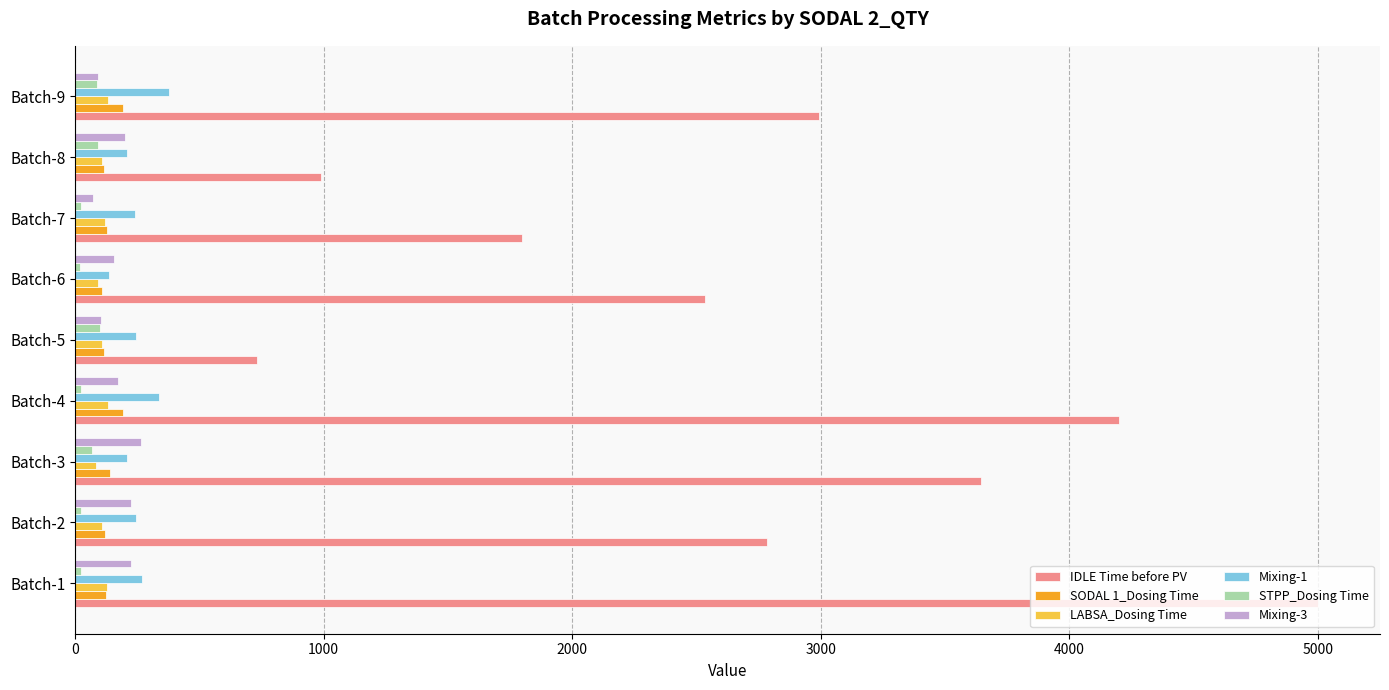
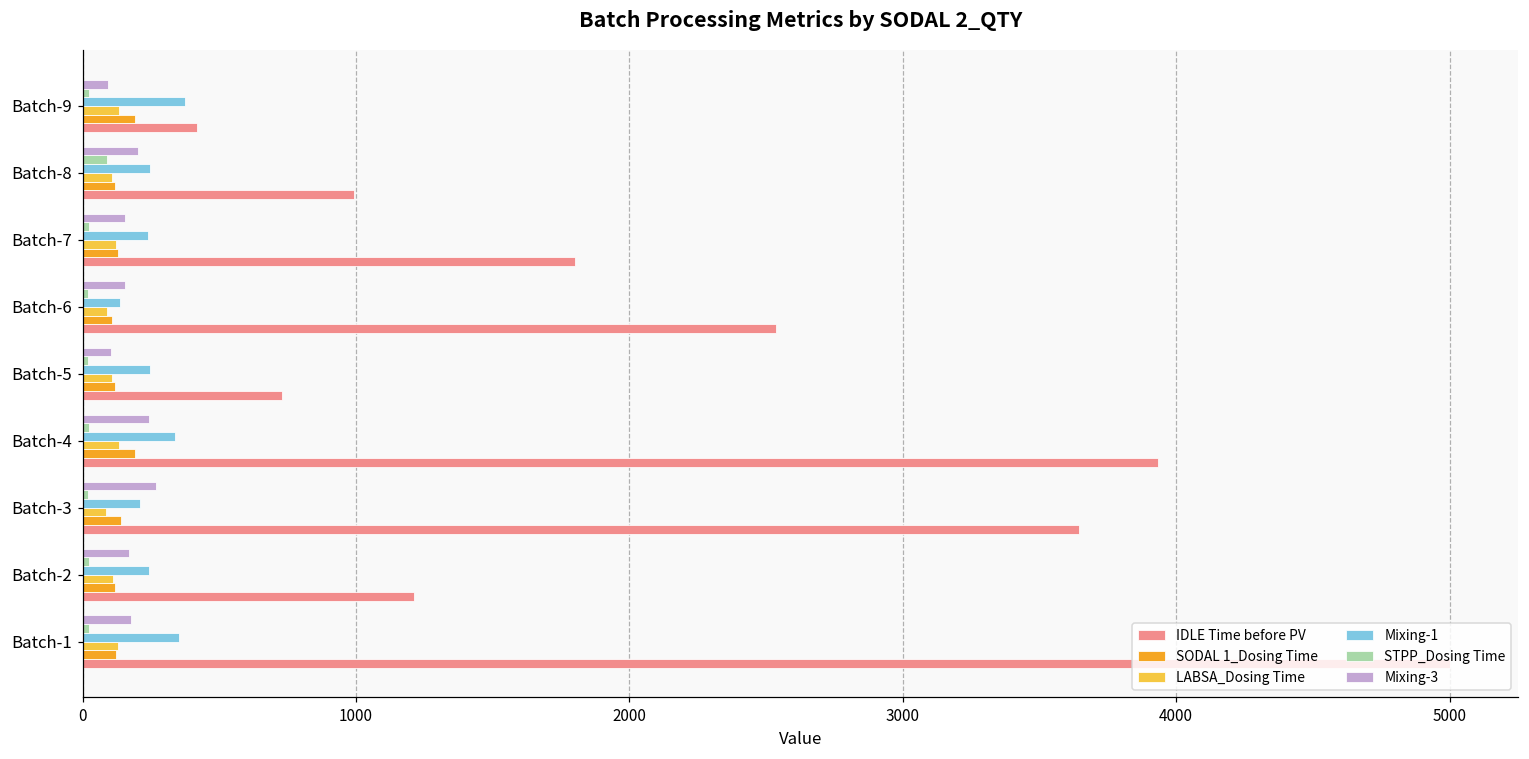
  {
    "IDLE Time before PV": {
-     "Batch-9": 2990,
+     "Batch-9": 420,
      "Batch-8": 990,
      "Batch-7": 1800,
      "Batch-6": 2540,
      "Batch-5": 730,
-     "Batch-4": 4200,
+     "Batch-4": 3930,
      "Batch-3": 3650,
-     "Batch-2": 2780
+     "Batch-2": 1210
    },
    "Mixing-1": {
      "Batch-9": 380,
-     "Batch-8": 210,
+     "Batch-8": 250,
      "Batch-7": 240,
      "Batch-6": 140,
      "Batch-5": 250,
      "Batch-4": 340,
      "Batch-3": 210,
      "Batch-2": 240,
-     "Batch-1": 270
+     "Batch-1": 350
    },
    "STPP_Dosing Time": {
-     "Batch-9": 90,
+     "Batch-9": 20,
      "Batch-8": 90,
      "Batch-7": 20,
      "Batch-6": 20,
-     "Batch-5": 100,
+     "Batch-5": 20,
      "Batch-4": 20,
-     "Batch-3": 70,
+     "Batch-3": 20,
      "Batch-2": 30,
      "Batch-1": 20
    },
    "Mixing-3": {
      "Batch-9": 90,
      "Batch-8": 200,
-     "Batch-7": 70,
+     "Batch-7": 160,
      "Batch-6": 160,
      "Batch-5": 100,
-     "Batch-4": 170,
+     "Batch-4": 240,
      "Batch-3": 270,
-     "Batch-2": 220,
-     "Batch-1": 230
+     "Batch-2": 170,
+     "Batch-1": 180
    }
  }
